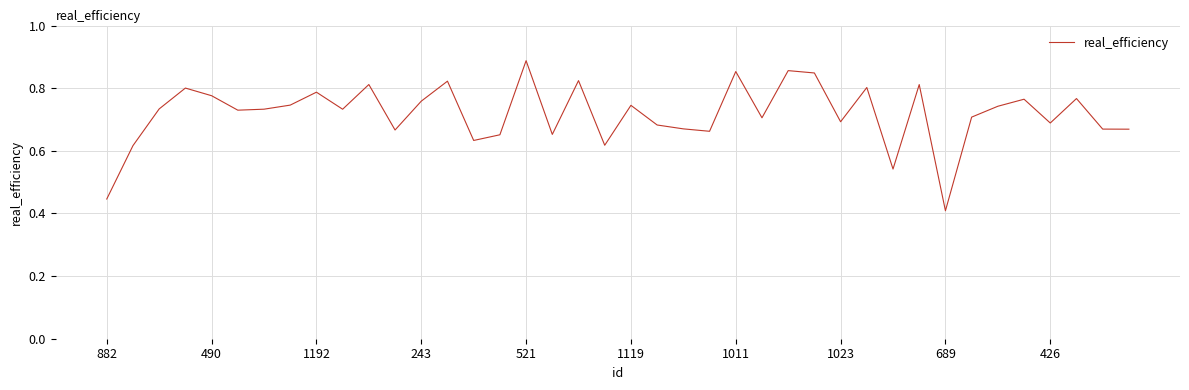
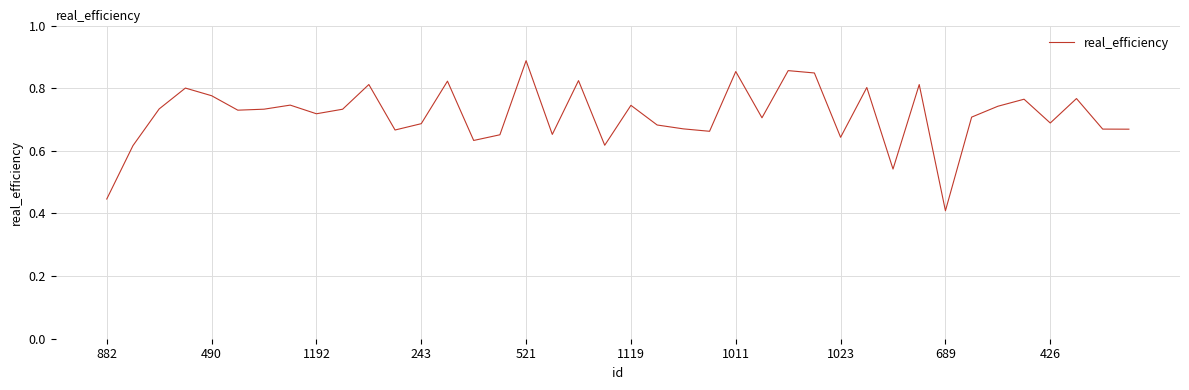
  {
    "882": 0.45,
    "490": 0.78,
-   "1192": 0.79,
-   "243": 0.76,
+   "1192": 0.72,
+   "243": 0.69,
    "521": 0.89,
    "1119": 0.75,
    "1011": 0.85,
-   "1023": 0.69,
+   "1023": 0.64,
    "689": 0.41,
    "426": 0.69
  }
